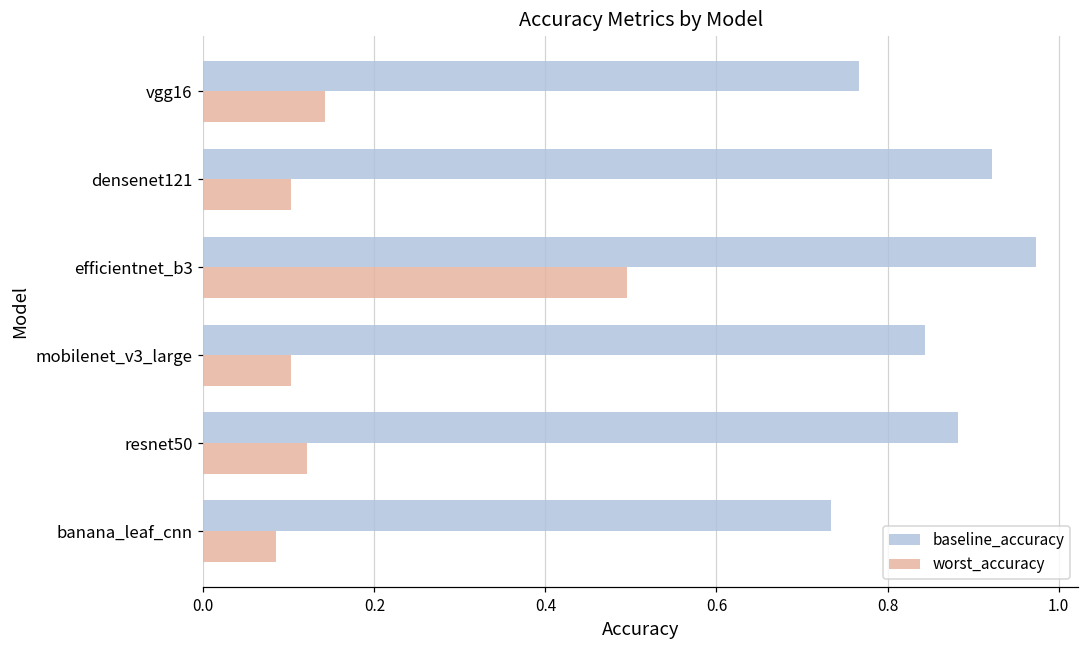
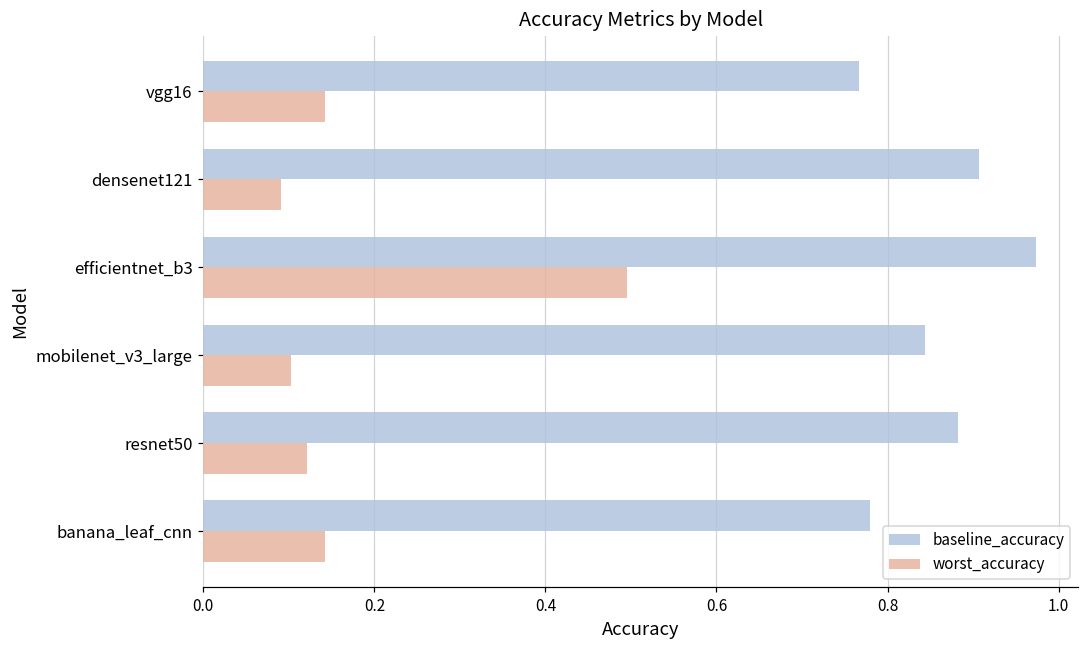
  {
    "baseline_accuracy": {
      "vgg16": 0.77,
-     "densenet121": 0.92,
+     "densenet121": 0.91,
      "efficientnet_b3": 0.97,
      "mobilenet_v3_large": 0.84,
      "resnet50": 0.88,
-     "banana_leaf_cnn": 0.73
+     "banana_leaf_cnn": 0.78
    },
    "worst_accuracy": {
      "vgg16": 0.14,
-     "densenet121": 0.10,
+     "densenet121": 0.09,
      "efficientnet_b3": 0.50,
      "mobilenet_v3_large": 0.10,
      "resnet50": 0.12,
-     "banana_leaf_cnn": 0.08
+     "banana_leaf_cnn": 0.14
    }
  }
